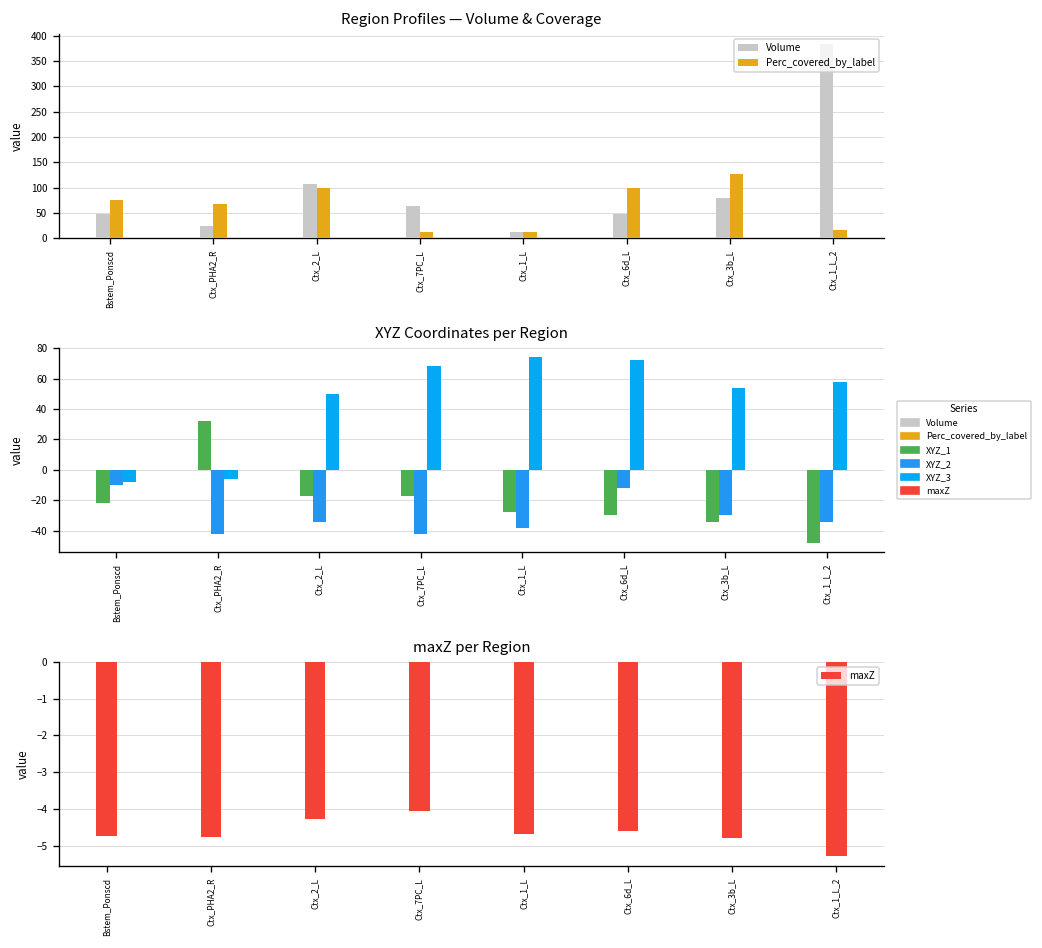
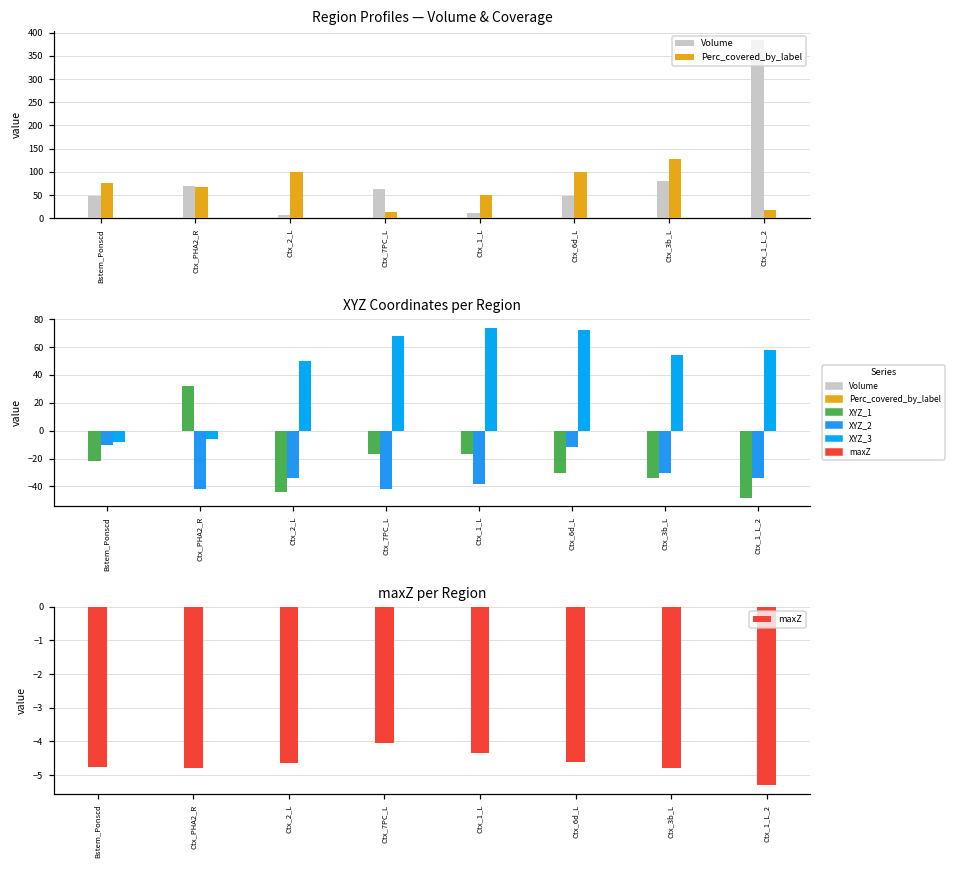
  {
    "Region Profiles — Volume & Coverage": {
      "Volume": {
        "Bstem_Ponscd": 50,
-       "Ctx_PHA2_R": 20,
-       "Ctx_2_L": 110,
+       "Ctx_PHA2_R": 70,
+       "Ctx_2_L": 10,
        "Ctx_7PC_L": 60,
        "Ctx_1_L": 10,
        "Ctx_6d_L": 50,
        "Ctx_3b_L": 80
      },
      "Perc_covered_by_label": {
        "Bstem_Ponscd": 80,
        "Ctx_PHA2_R": 70,
        "Ctx_2_L": 100,
        "Ctx_7PC_L": 10,
-       "Ctx_1_L": 10,
+       "Ctx_1_L": 50,
        "Ctx_6d_L": 100,
        "Ctx_3b_L": 130,
        "Ctx_1_L_2": 20
      }
    },
    "XYZ Coordinates per Region": {
      "XYZ_1": {
        "Bstem_Ponscd": -22,
        "Ctx_PHA2_R": 32,
-       "Ctx_2_L": -17,
+       "Ctx_2_L": -44,
        "Ctx_7PC_L": -17,
-       "Ctx_1_L": -28,
+       "Ctx_1_L": -17,
        "Ctx_6d_L": -30,
        "Ctx_3b_L": -34,
        "Ctx_1_L_2": -48
      }
    },
    "maxZ per Region": {
      "Bstem_Ponscd": -4.8,
      "Ctx_PHA2_R": -4.8,
-     "Ctx_2_L": -4.3,
+     "Ctx_2_L": -4.6,
      "Ctx_7PC_L": -4.1,
-     "Ctx_1_L": -4.7,
+     "Ctx_1_L": -4.3,
      "Ctx_6d_L": -4.6,
      "Ctx_3b_L": -4.8,
      "Ctx_1_L_2": -5.3
    }
  }
